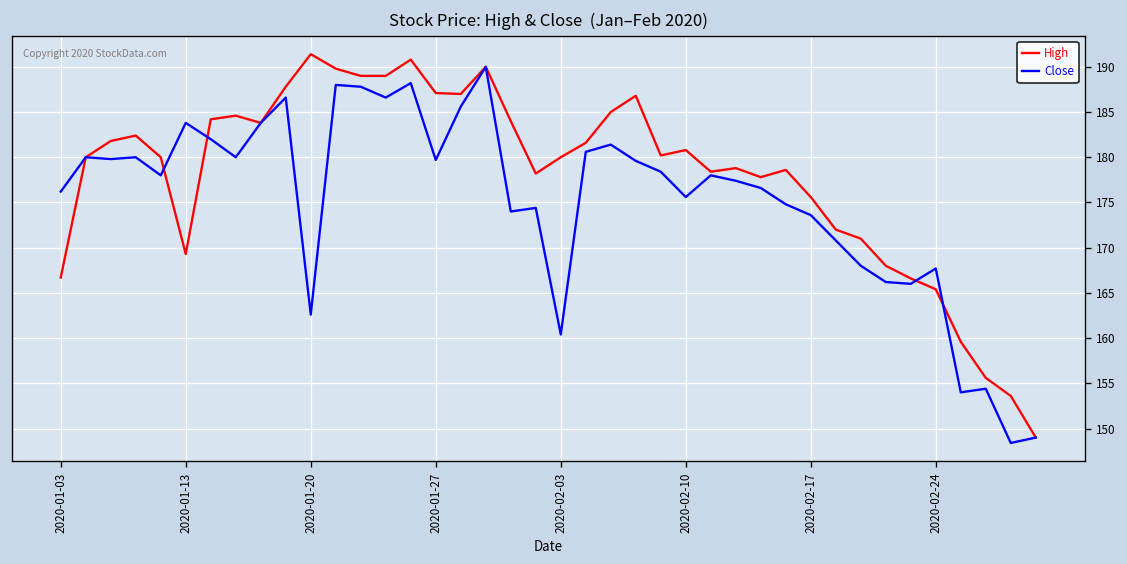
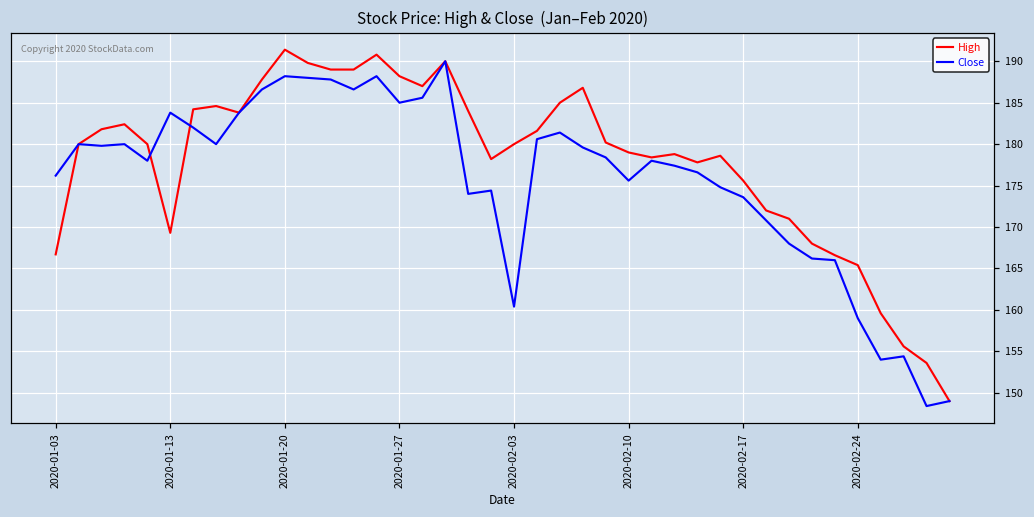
  {
    "High": {
      "2020-01-03": 167,
      "2020-01-13": 169,
      "2020-01-20": 191,
-     "2020-01-27": 187,
+     "2020-01-27": 188,
      "2020-02-03": 180,
-     "2020-02-10": 181,
+     "2020-02-10": 179,
      "2020-02-17": 176,
      "2020-02-24": 165
    },
    "Close": {
      "2020-01-03": 176,
      "2020-01-13": 184,
-     "2020-01-20": 163,
-     "2020-01-27": 180,
+     "2020-01-20": 188,
+     "2020-01-27": 185,
      "2020-02-03": 160,
      "2020-02-10": 176,
      "2020-02-17": 174,
-     "2020-02-24": 168
+     "2020-02-24": 159
    }
  }
